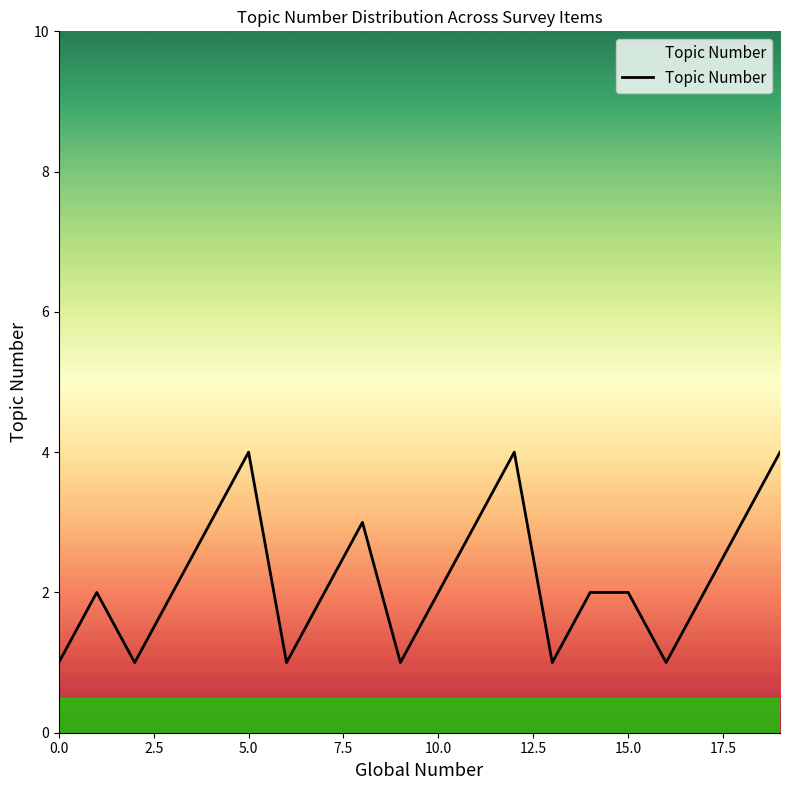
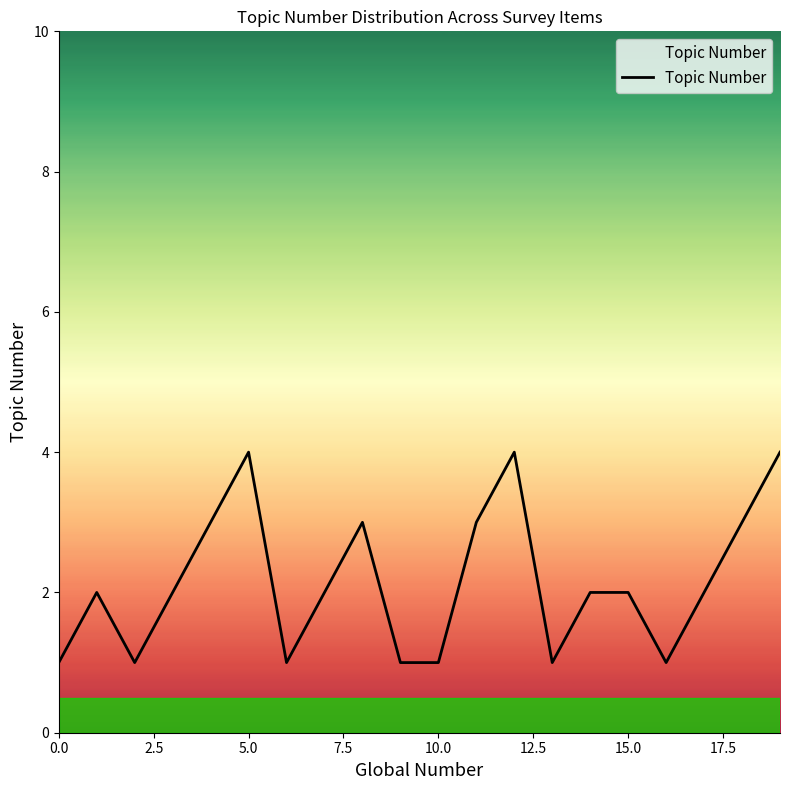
  {
    "0.0": 1,
    "5.0": 4,
-   "10.0": 2,
+   "10.0": 1,
    "15.0": 2
  }
